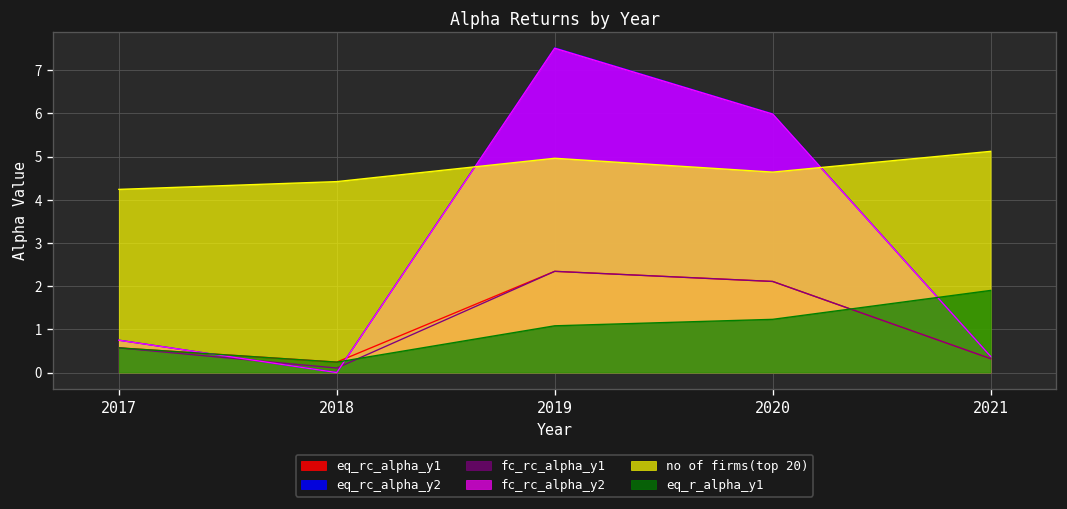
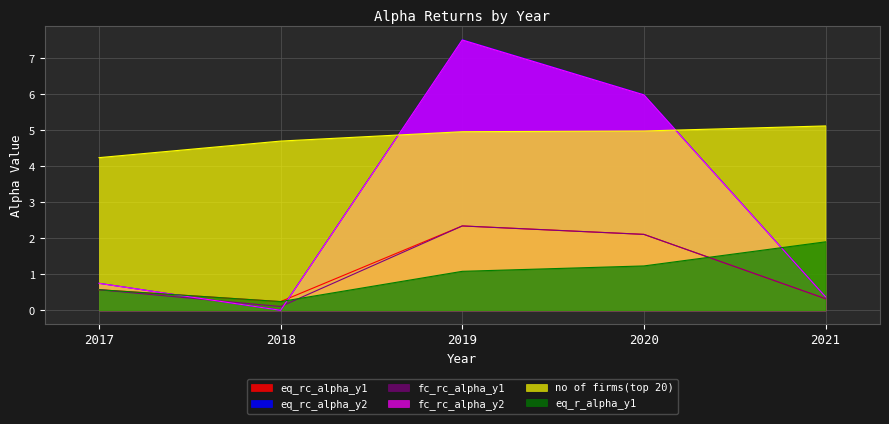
  {
    "fc_rc_alpha_y2": {
      "2017": 0.8,
      "2018": 0.0,
      "2019": 7.5,
      "2020": 6.0
    },
    "fc_rc_alpha_y1": {
      "2018": 0.1
    },
    "no of firms(top 20)": {
      "2017": 4.2,
-     "2018": 4.4,
+     "2018": 4.7,
      "2019": 5.0,
-     "2020": 4.6,
+     "2020": 5.0,
      "2021": 5.1
    },
    "eq_r_alpha_y1": {
      "2019": 1.1,
      "2020": 1.2,
      "2021": 1.9
    }
  }
